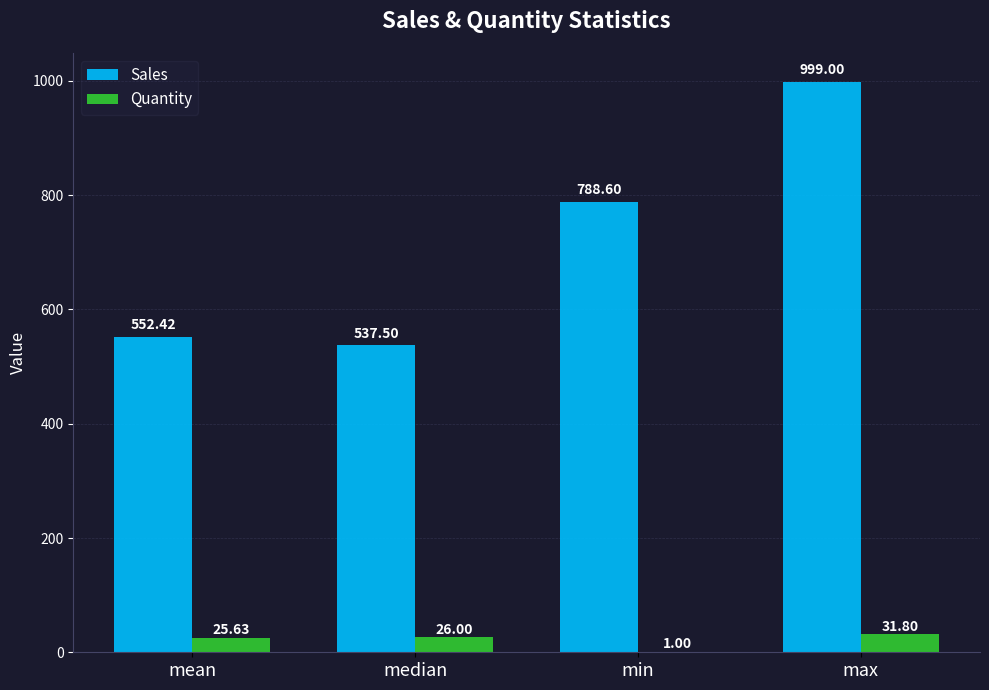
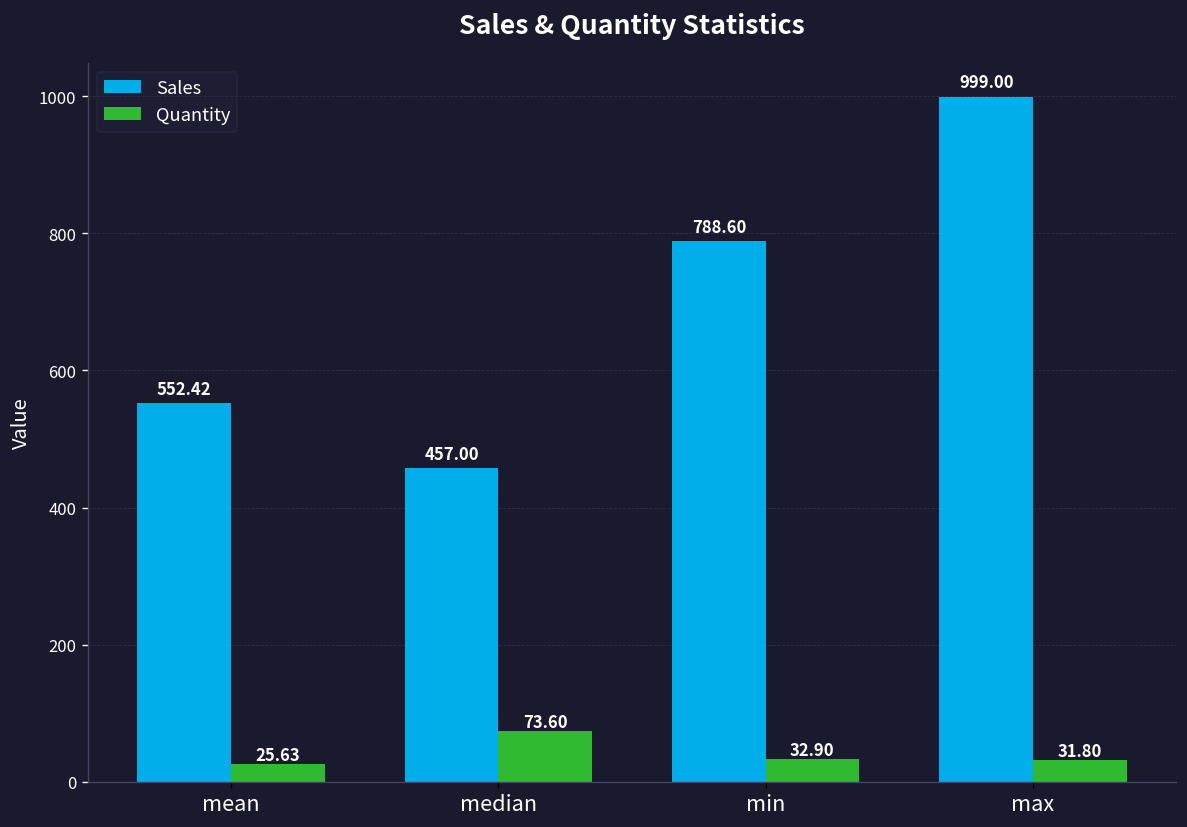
  {
    "Sales": {
      "mean": 552.42,
-     "median": 537.50,
+     "median": 457.00,
      "min": 788.60,
      "max": 999.00
    },
    "Quantity": {
      "mean": 25.63,
-     "median": 26.00,
-     "min": 1.00,
+     "median": 73.60,
+     "min": 32.90,
      "max": 31.80
    }
  }
